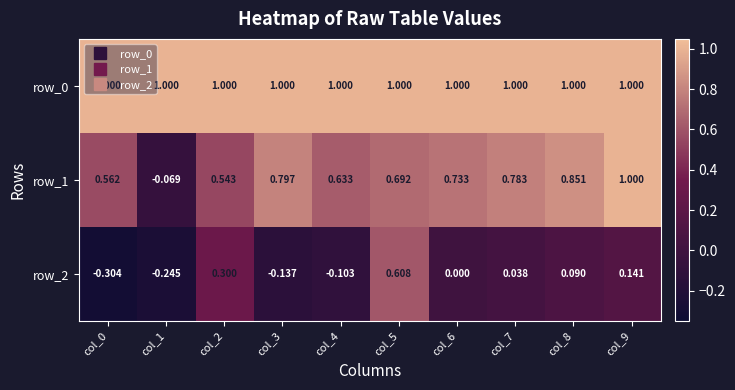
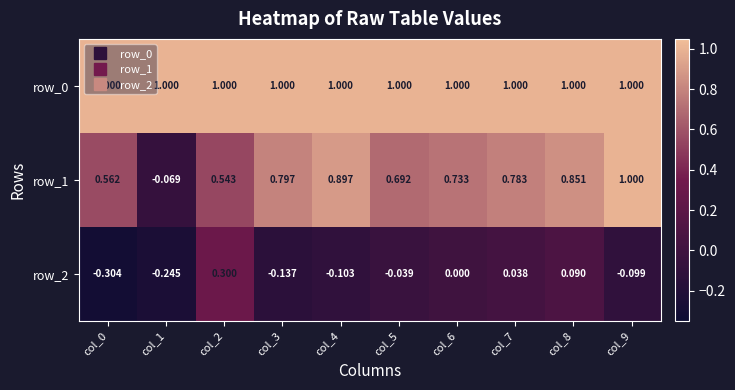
  {
    "row_0": {
      "col_2": 1.000,
      "col_3": 1.000,
      "col_4": 1.000,
      "col_5": 1.000,
      "col_6": 1.000,
      "col_7": 1.000,
      "col_8": 1.000,
      "col_9": 1.000
    },
    "row_1": {
      "col_0": 0.562,
      "col_1": -0.069,
      "col_2": 0.543,
      "col_3": 0.797,
-     "col_4": 0.633,
+     "col_4": 0.897,
      "col_5": 0.692,
      "col_6": 0.733,
      "col_7": 0.783,
      "col_8": 0.851,
      "col_9": 1.000
    },
    "row_2": {
      "col_0": -0.304,
      "col_1": -0.245,
      "col_2": 0.300,
      "col_3": -0.137,
      "col_4": -0.103,
-     "col_5": 0.608,
+     "col_5": -0.039,
      "col_6": 0.000,
      "col_7": 0.038,
      "col_8": 0.090,
-     "col_9": 0.141
+     "col_9": -0.099
    }
  }
